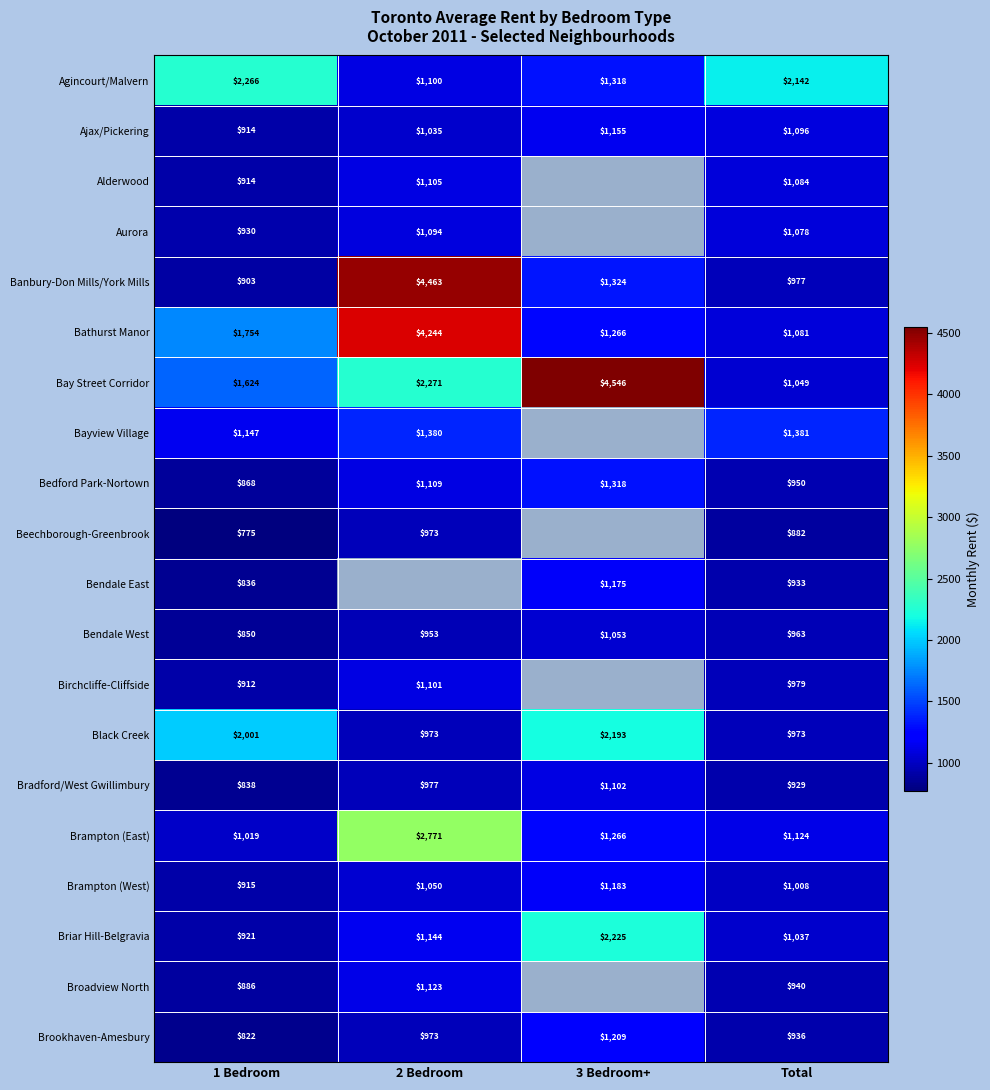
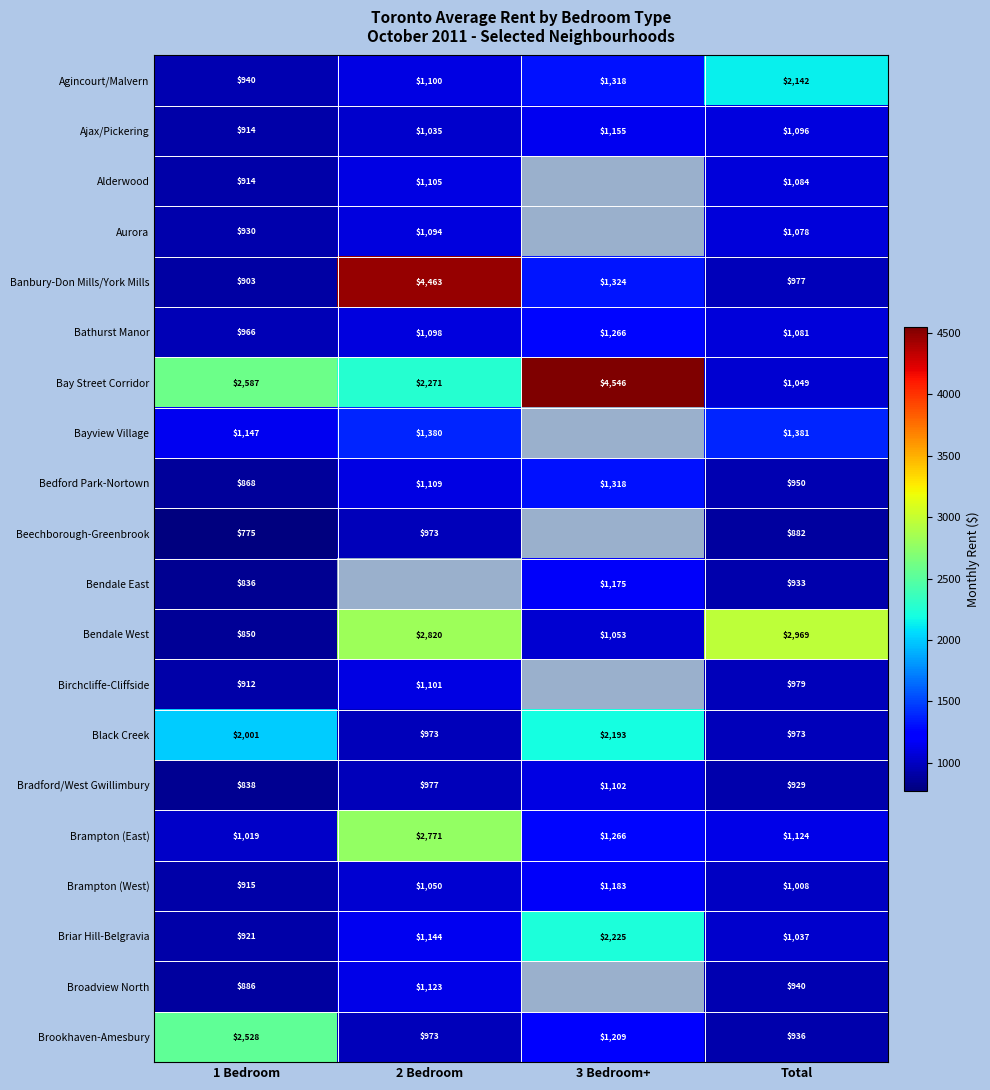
  {
    "Agincourt/Malvern": {
-     "1 Bedroom": "$2,266",
+     "1 Bedroom": "$940",
      "2 Bedroom": "$1,100",
      "3 Bedroom+": "$1,318",
      "Total": "$2,142"
    },
    "Ajax/Pickering": {
      "1 Bedroom": "$914",
      "2 Bedroom": "$1,035",
      "3 Bedroom+": "$1,155",
      "Total": "$1,096"
    },
    "Alderwood": {
      "1 Bedroom": "$914",
      "2 Bedroom": "$1,105",
      "Total": "$1,084"
    },
    "Aurora": {
      "1 Bedroom": "$930",
      "2 Bedroom": "$1,094",
      "Total": "$1,078"
    },
    "Banbury-Don Mills/York Mills": {
      "1 Bedroom": "$903",
      "2 Bedroom": "$4,463",
      "3 Bedroom+": "$1,324",
      "Total": "$977"
    },
    "Bathurst Manor": {
-     "1 Bedroom": "$1,754",
-     "2 Bedroom": "$4,244",
+     "1 Bedroom": "$966",
+     "2 Bedroom": "$1,098",
      "3 Bedroom+": "$1,266",
      "Total": "$1,081"
    },
    "Bay Street Corridor": {
-     "1 Bedroom": "$1,624",
+     "1 Bedroom": "$2,587",
      "2 Bedroom": "$2,271",
      "3 Bedroom+": "$4,546",
      "Total": "$1,049"
    },
    "Bayview Village": {
      "1 Bedroom": "$1,147",
      "2 Bedroom": "$1,380",
      "Total": "$1,381"
    },
    "Bedford Park-Nortown": {
      "1 Bedroom": "$868",
      "2 Bedroom": "$1,109",
      "3 Bedroom+": "$1,318",
      "Total": "$950"
    },
    "Beechborough-Greenbrook": {
      "1 Bedroom": "$775",
      "2 Bedroom": "$973",
      "Total": "$882"
    },
    "Bendale East": {
      "1 Bedroom": "$836",
      "3 Bedroom+": "$1,175",
      "Total": "$933"
    },
    "Bendale West": {
      "1 Bedroom": "$850",
-     "2 Bedroom": "$953",
+     "2 Bedroom": "$2,820",
      "3 Bedroom+": "$1,053",
-     "Total": "$963"
+     "Total": "$2,969"
    },
    "Birchcliffe-Cliffside": {
      "1 Bedroom": "$912",
      "2 Bedroom": "$1,101",
      "Total": "$979"
    },
    "Black Creek": {
      "1 Bedroom": "$2,001",
      "2 Bedroom": "$973",
      "3 Bedroom+": "$2,193",
      "Total": "$973"
    },
    "Bradford/West Gwillimbury": {
      "1 Bedroom": "$838",
      "2 Bedroom": "$977",
      "3 Bedroom+": "$1,102",
      "Total": "$929"
    },
    "Brampton (East)": {
      "1 Bedroom": "$1,019",
      "2 Bedroom": "$2,771",
      "3 Bedroom+": "$1,266",
      "Total": "$1,124"
    },
    "Brampton (West)": {
      "1 Bedroom": "$915",
      "2 Bedroom": "$1,050",
      "3 Bedroom+": "$1,183",
      "Total": "$1,008"
    },
    "Briar Hill-Belgravia": {
      "1 Bedroom": "$921",
      "2 Bedroom": "$1,144",
      "3 Bedroom+": "$2,225",
      "Total": "$1,037"
    },
    "Broadview North": {
      "1 Bedroom": "$886",
      "2 Bedroom": "$1,123",
      "Total": "$940"
    },
    "Brookhaven-Amesbury": {
-     "1 Bedroom": "$822",
+     "1 Bedroom": "$2,528",
      "2 Bedroom": "$973",
      "3 Bedroom+": "$1,209",
      "Total": "$936"
    }
  }
